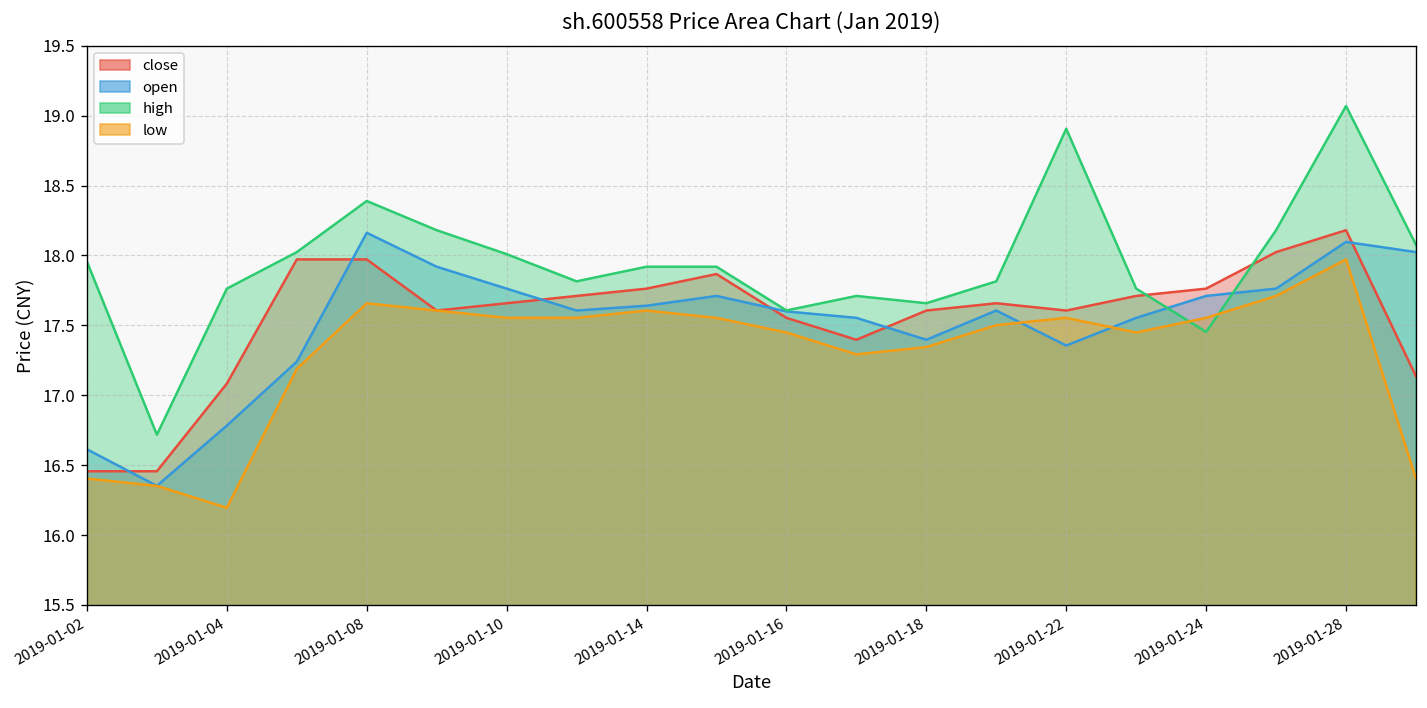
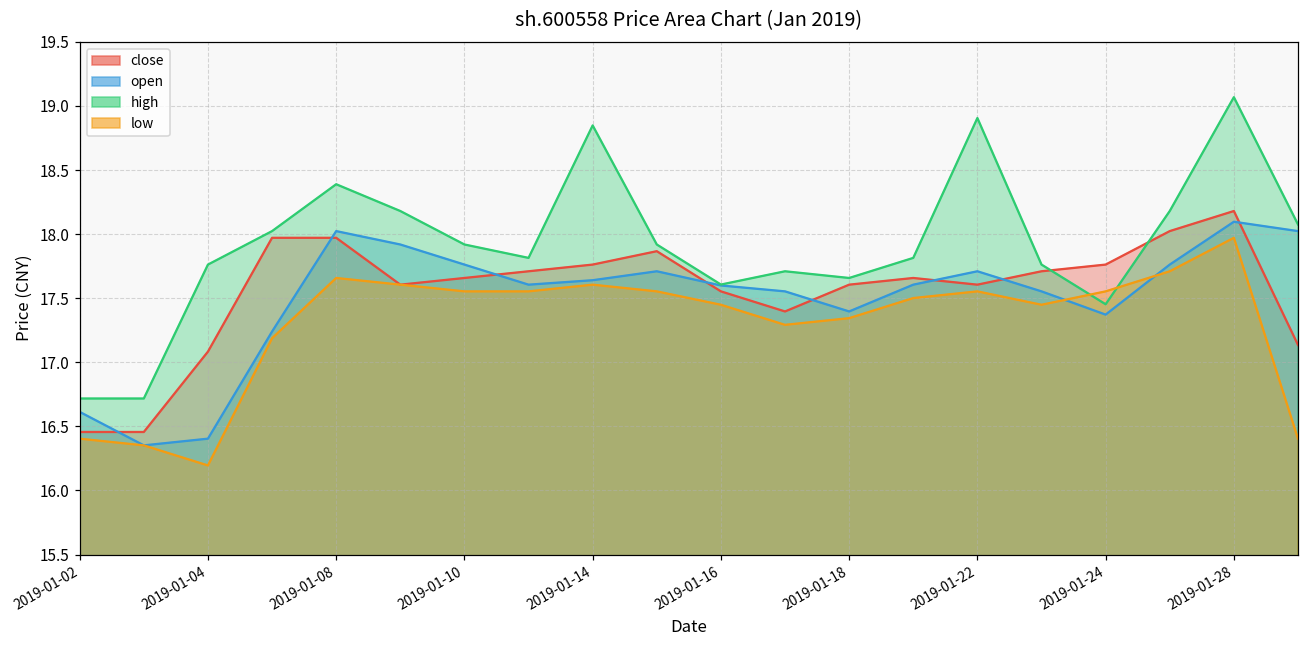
  {
    "open": {
      "2019-01-02": 16.61,
-     "2019-01-04": 16.78,
-     "2019-01-08": 18.16,
+     "2019-01-04": 16.40,
+     "2019-01-08": 18.02,
      "2019-01-10": 17.76,
      "2019-01-14": 17.64,
      "2019-01-18": 17.40,
-     "2019-01-22": 17.36,
-     "2019-01-24": 17.71,
+     "2019-01-22": 17.71,
+     "2019-01-24": 17.37,
      "2019-01-28": 18.10
    },
    "high": {
-     "2019-01-02": 17.96,
+     "2019-01-02": 16.72,
      "2019-01-04": 17.76,
      "2019-01-08": 18.39,
-     "2019-01-10": 18.01,
-     "2019-01-14": 17.92,
+     "2019-01-10": 17.92,
+     "2019-01-14": 18.85,
      "2019-01-18": 17.66,
      "2019-01-22": 18.91,
      "2019-01-24": 17.45,
      "2019-01-28": 19.07
    }
  }
